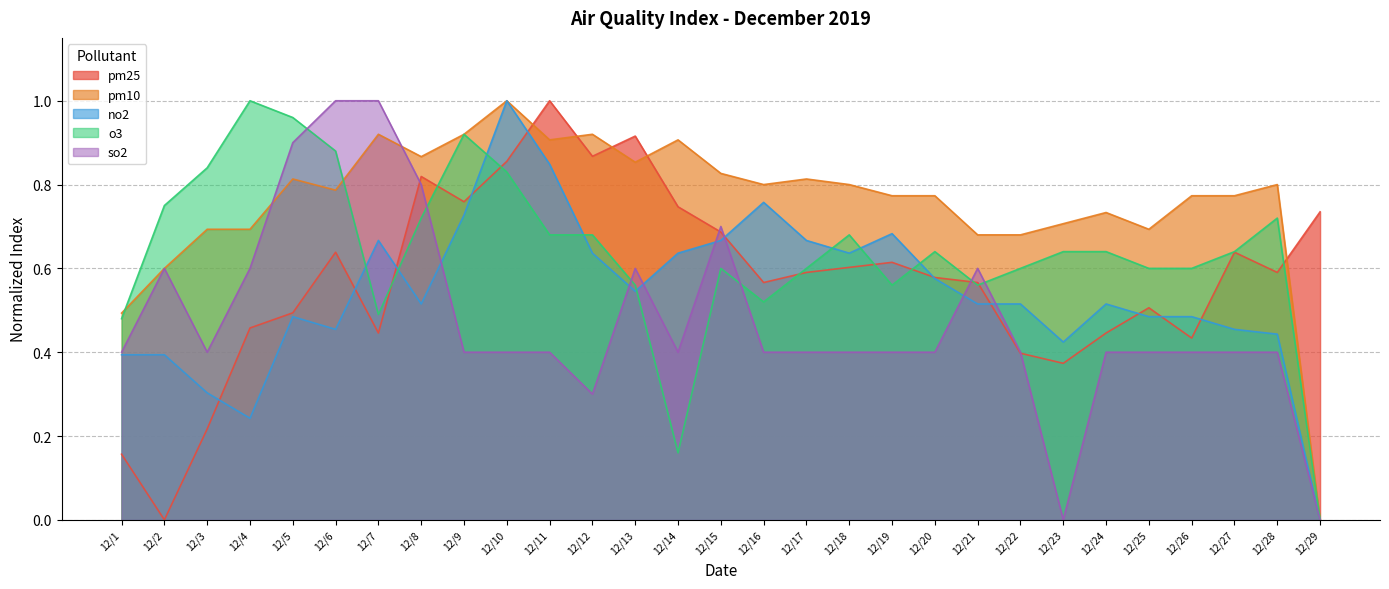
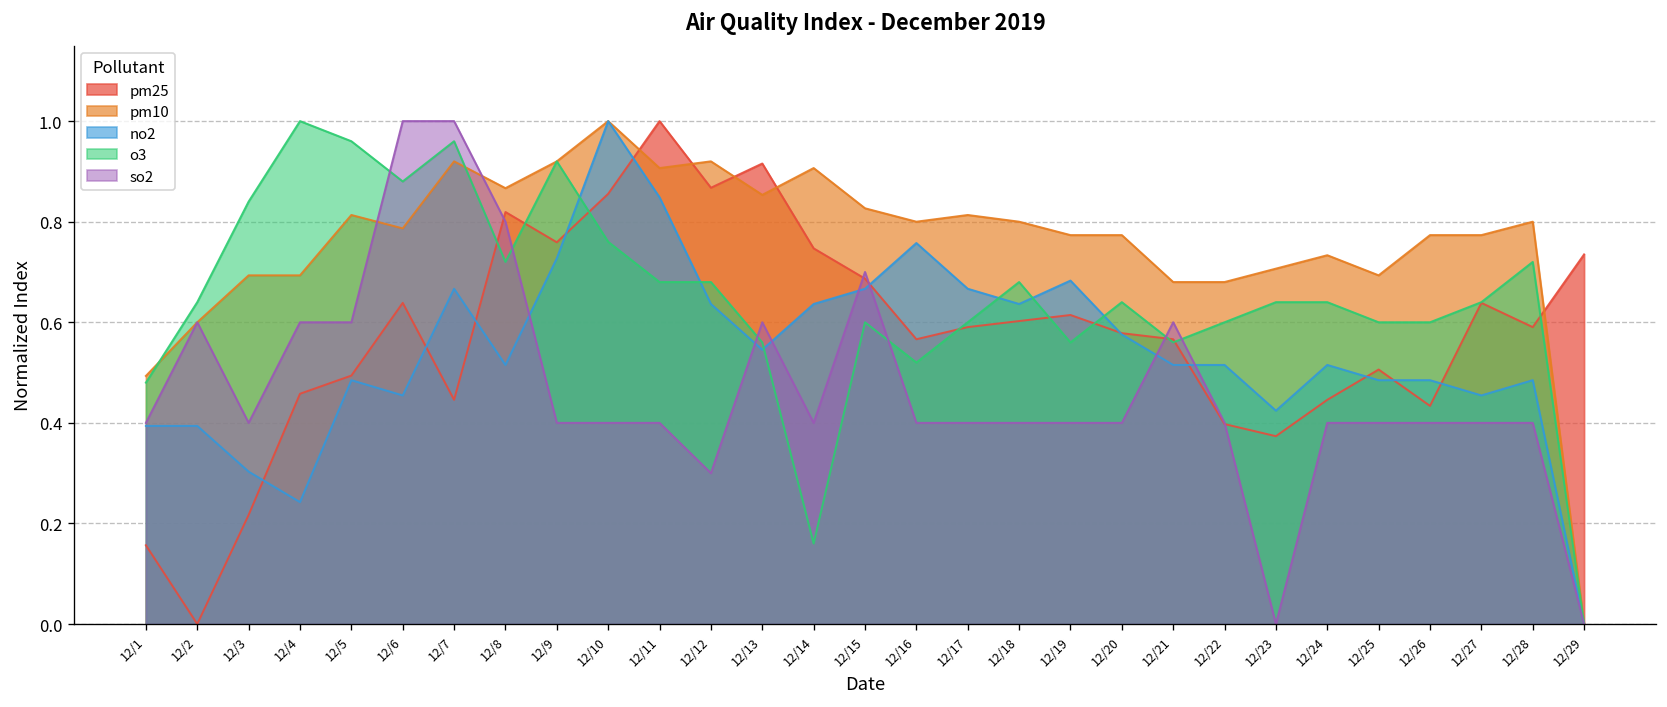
  {
    "no2": {
      "12/1": 0.39,
      "12/2": 0.39,
      "12/3": 0.30,
      "12/4": 0.24,
      "12/5": 0.48,
      "12/6": 0.45,
      "12/7": 0.67,
      "12/8": 0.52,
      "12/9": 0.73,
      "12/11": 0.85,
      "12/12": 0.64,
      "12/13": 0.55,
      "12/14": 0.64,
      "12/15": 0.67,
      "12/16": 0.76,
      "12/17": 0.67,
      "12/18": 0.64,
      "12/19": 0.68,
      "12/21": 0.52,
      "12/22": 0.52,
      "12/23": 0.42,
      "12/24": 0.52,
      "12/25": 0.48,
      "12/26": 0.48,
      "12/27": 0.45,
-     "12/28": 0.44
+     "12/28": 0.48
    },
    "o3": {
      "12/1": 0.48,
-     "12/2": 0.75,
+     "12/2": 0.64,
      "12/3": 0.84,
      "12/4": 1.00,
      "12/5": 0.96,
      "12/6": 0.88,
-     "12/7": 0.49,
+     "12/7": 0.96,
      "12/8": 0.72,
-     "12/10": 0.83,
+     "12/10": 0.76,
      "12/11": 0.68,
      "12/12": 0.68,
      "12/13": 0.56,
      "12/14": 0.16,
      "12/15": 0.60,
      "12/16": 0.52,
      "12/17": 0.60,
      "12/18": 0.68,
      "12/19": 0.56,
      "12/20": 0.64,
      "12/21": 0.56,
      "12/22": 0.60,
      "12/23": 0.64,
      "12/24": 0.64,
      "12/25": 0.60,
      "12/26": 0.60,
      "12/28": 0.72
    },
    "so2": {
      "12/1": 0.4,
      "12/3": 0.4,
      "12/4": 0.6,
-     "12/5": 0.9,
+     "12/5": 0.6,
      "12/6": 1.0,
      "12/7": 1.0,
      "12/8": 0.8,
      "12/9": 0.4,
      "12/10": 0.4,
      "12/11": 0.4,
      "12/12": 0.3,
      "12/13": 0.6,
      "12/14": 0.4,
      "12/15": 0.7,
      "12/16": 0.4,
      "12/17": 0.4,
      "12/18": 0.4,
      "12/19": 0.4,
      "12/20": 0.4,
      "12/21": 0.6,
      "12/23": 0.0,
      "12/24": 0.4,
      "12/25": 0.4,
      "12/26": 0.4,
      "12/27": 0.4,
      "12/28": 0.4
    }
  }
